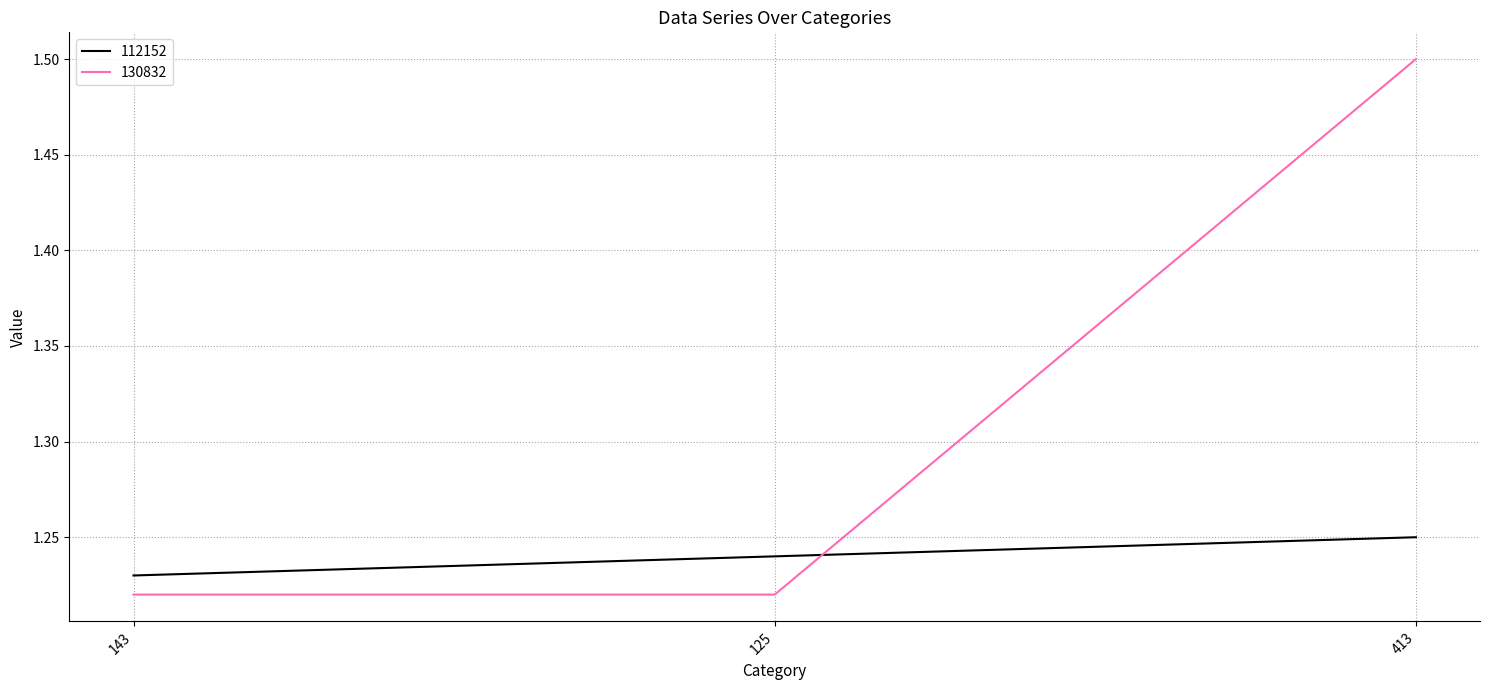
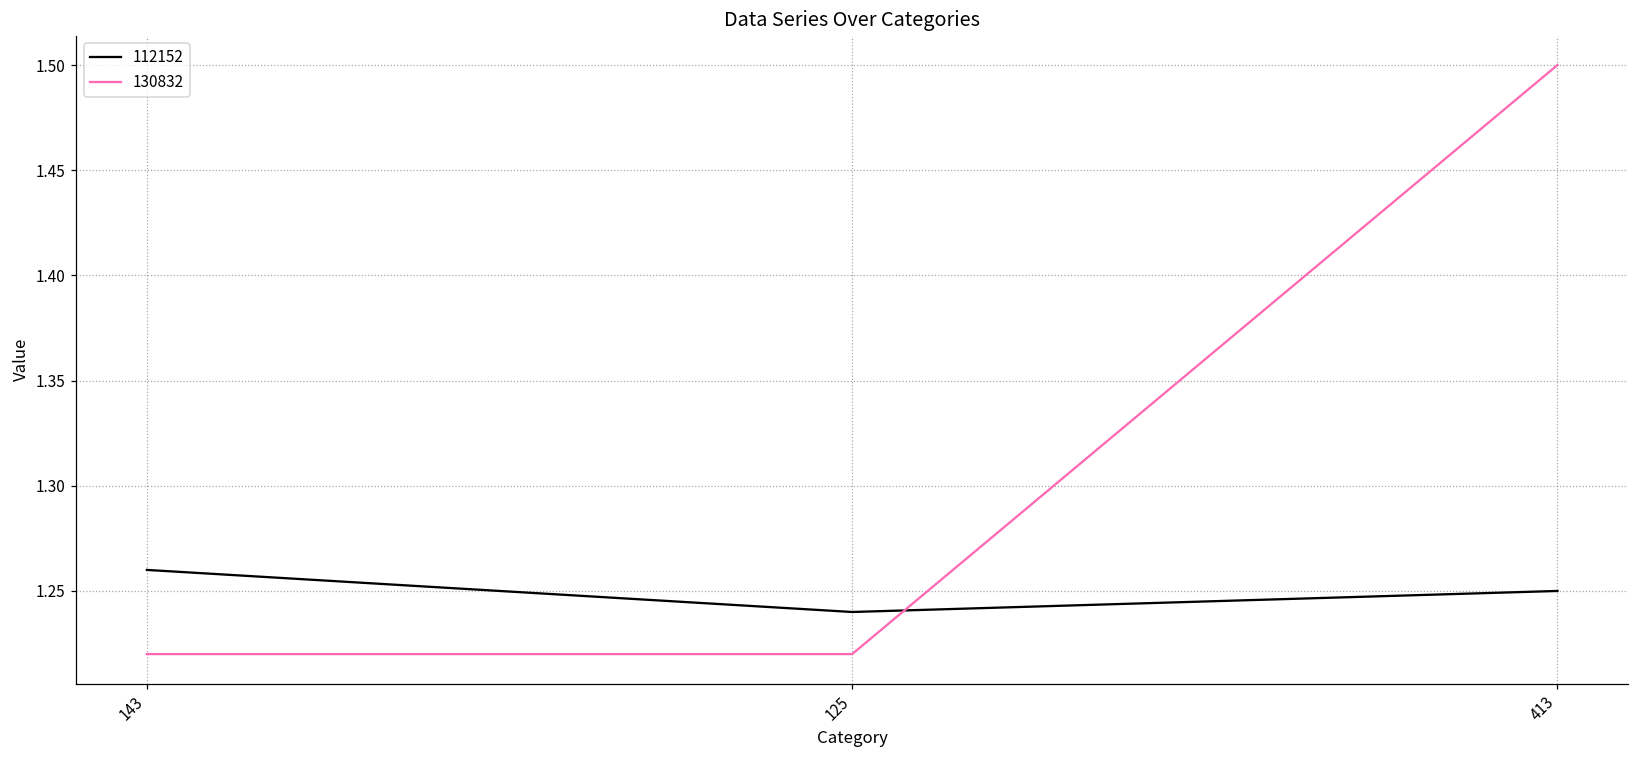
  {
    "112152": {
-     "143": 1.23,
+     "143": 1.26,
      "125": 1.24,
      "413": 1.25
    },
    "130832": {
      "143": 1.22,
      "125": 1.22,
      "413": 1.50
    }
  }
